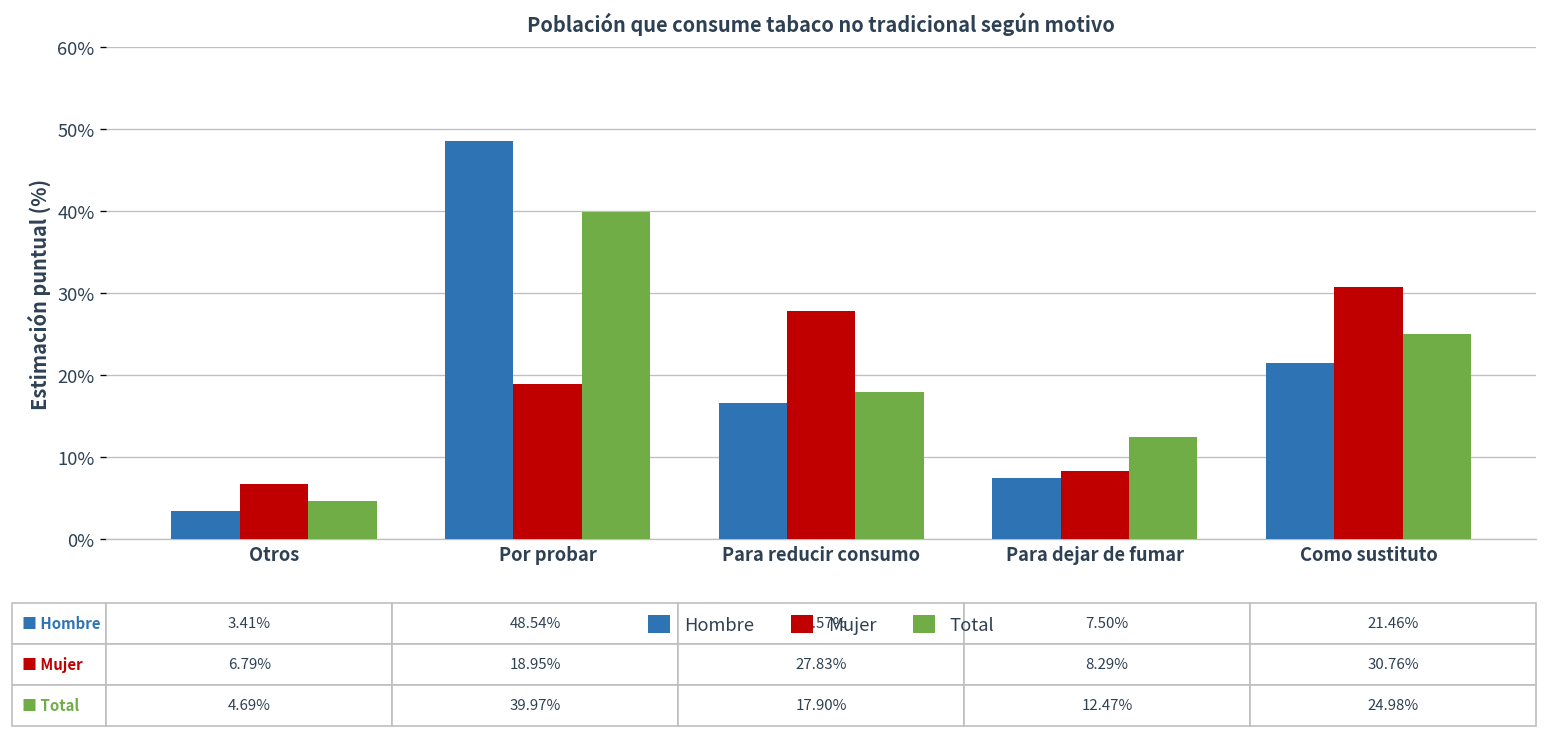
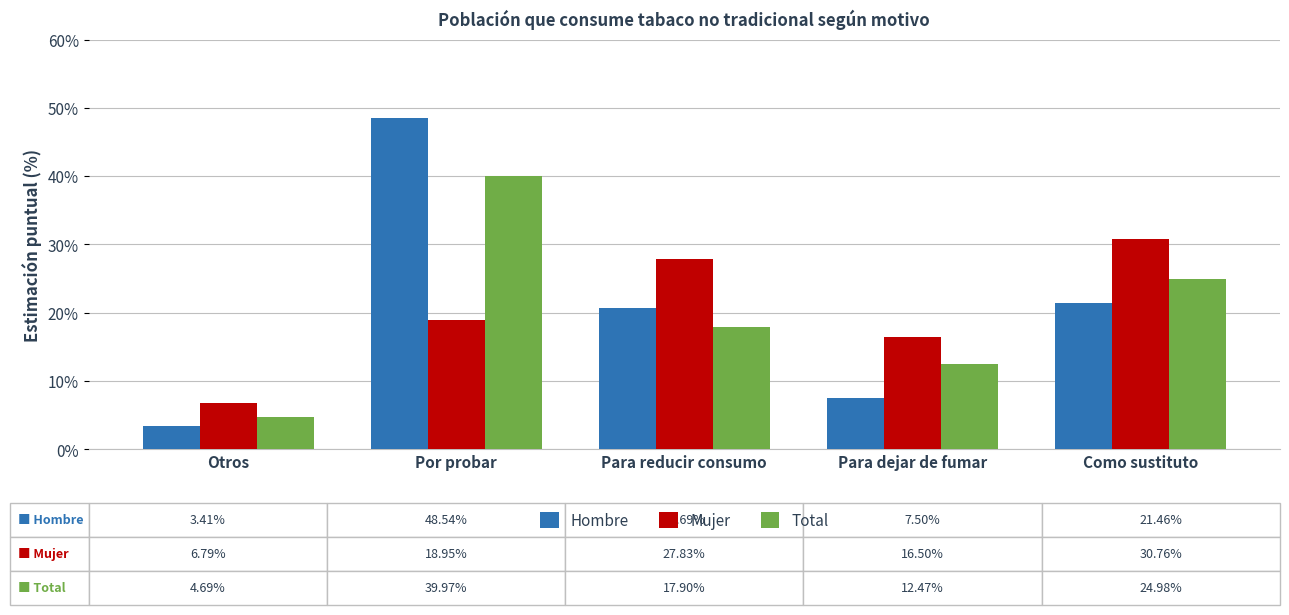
  {
    "Hombre": {
-     "Para reducir consumo": "16.57%"
+     "Para reducir consumo": "20.69%"
    },
    "Mujer": {
-     "Para dejar de fumar": "8.29%"
+     "Para dejar de fumar": "16.50%"
    },
    "Total": {
      "Otros": "5%",
      "Por probar": "40%",
      "Para reducir consumo": "18%",
      "Para dejar de fumar": "12%",
      "Como sustituto": "25%"
    }
  }
